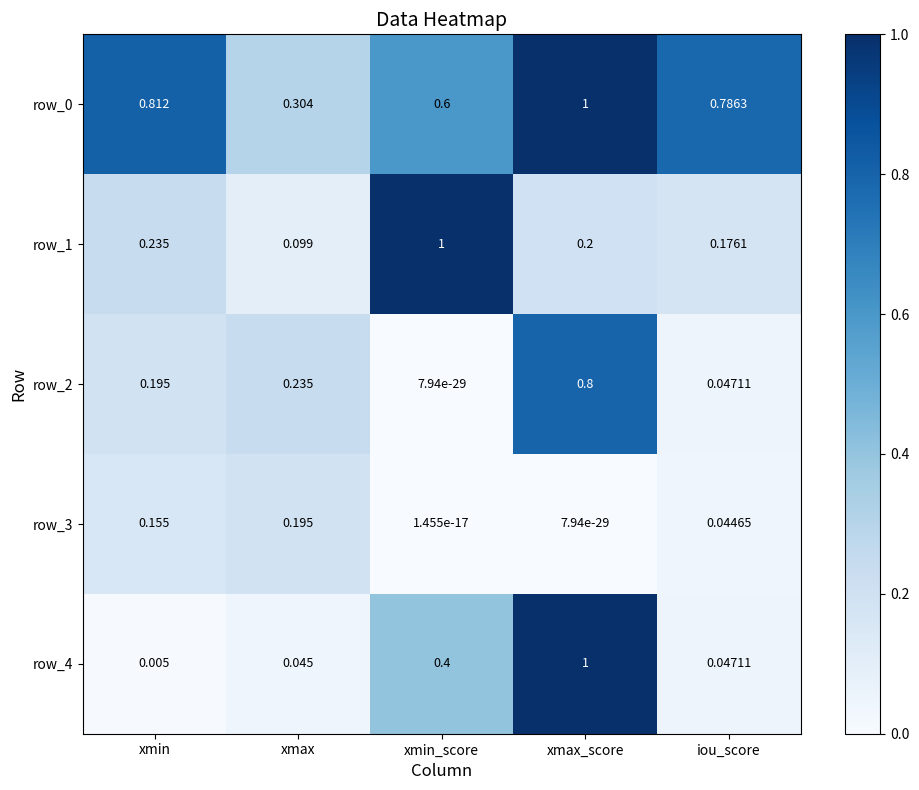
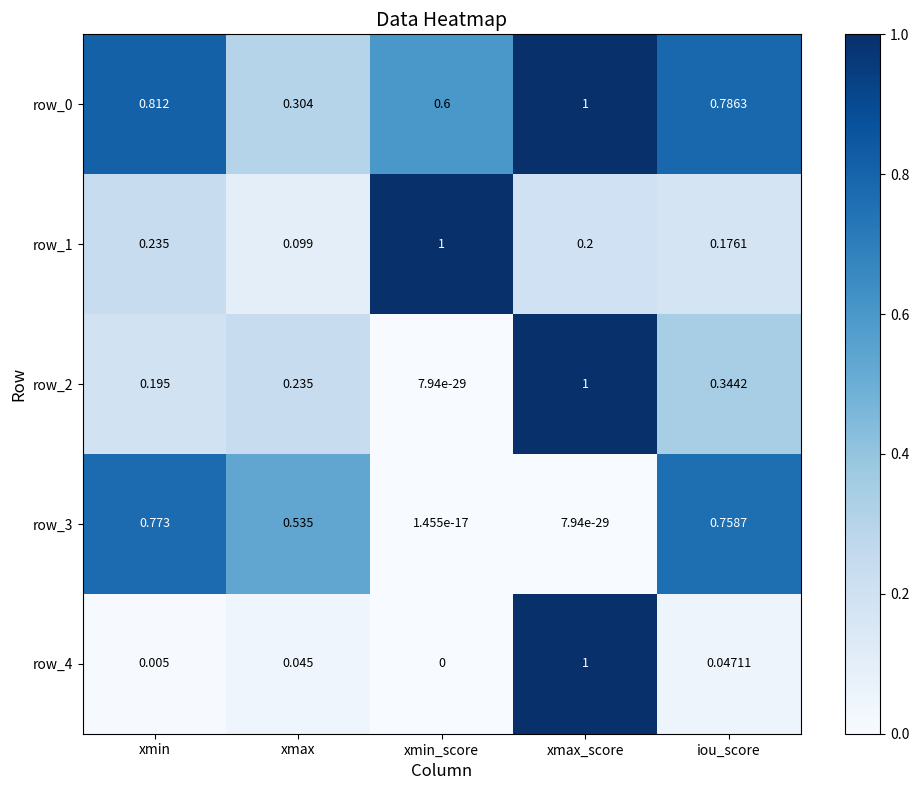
  {
    "row_0": {
      "xmin": "0.812",
      "xmax": "0.304",
      "xmin_score": "0.6",
      "xmax_score": "1",
      "iou_score": "0.7863"
    },
    "row_1": {
      "xmin": "0.235",
      "xmax": "0.099",
      "xmin_score": "1",
      "xmax_score": "0.2",
      "iou_score": "0.1761"
    },
    "row_2": {
      "xmin": "0.195",
      "xmax": "0.235",
      "xmin_score": "7.94e-29",
-     "xmax_score": "0.8",
-     "iou_score": "0.04711"
+     "xmax_score": "1",
+     "iou_score": "0.3442"
    },
    "row_3": {
-     "xmin": "0.155",
-     "xmax": "0.195",
+     "xmin": "0.773",
+     "xmax": "0.535",
      "xmin_score": "1.455e-17",
      "xmax_score": "7.94e-29",
-     "iou_score": "0.04465"
+     "iou_score": "0.7587"
    },
    "row_4": {
      "xmin": "0.005",
      "xmax": "0.045",
-     "xmin_score": "0.4",
+     "xmin_score": "0",
      "xmax_score": "1",
      "iou_score": "0.04711"
    }
  }
